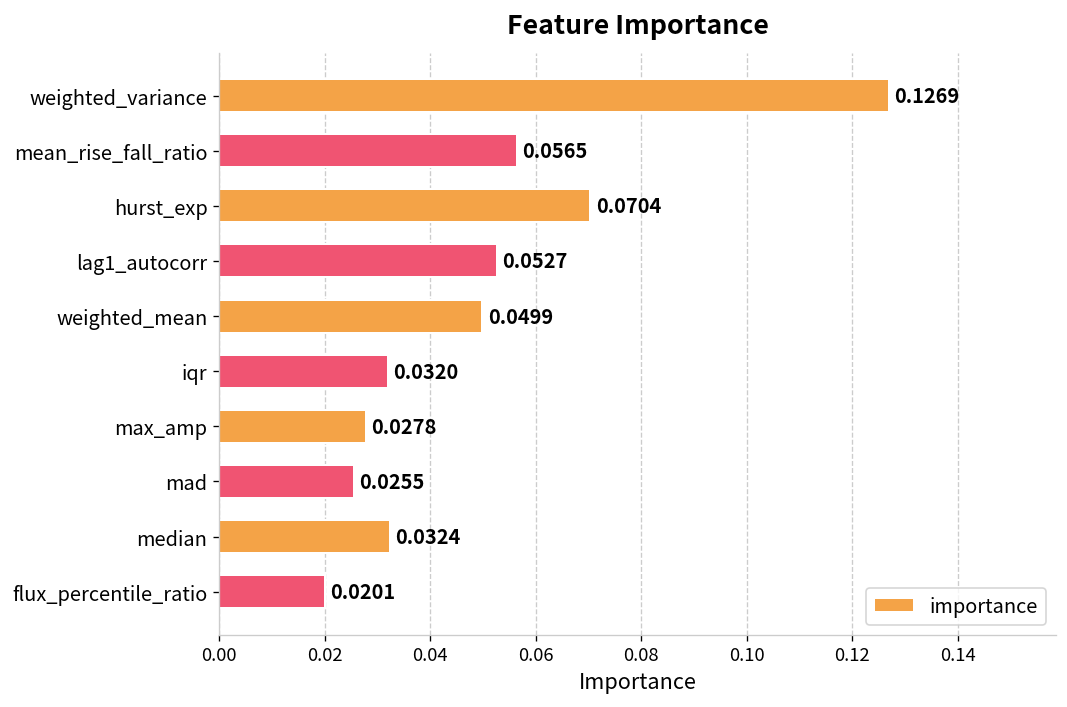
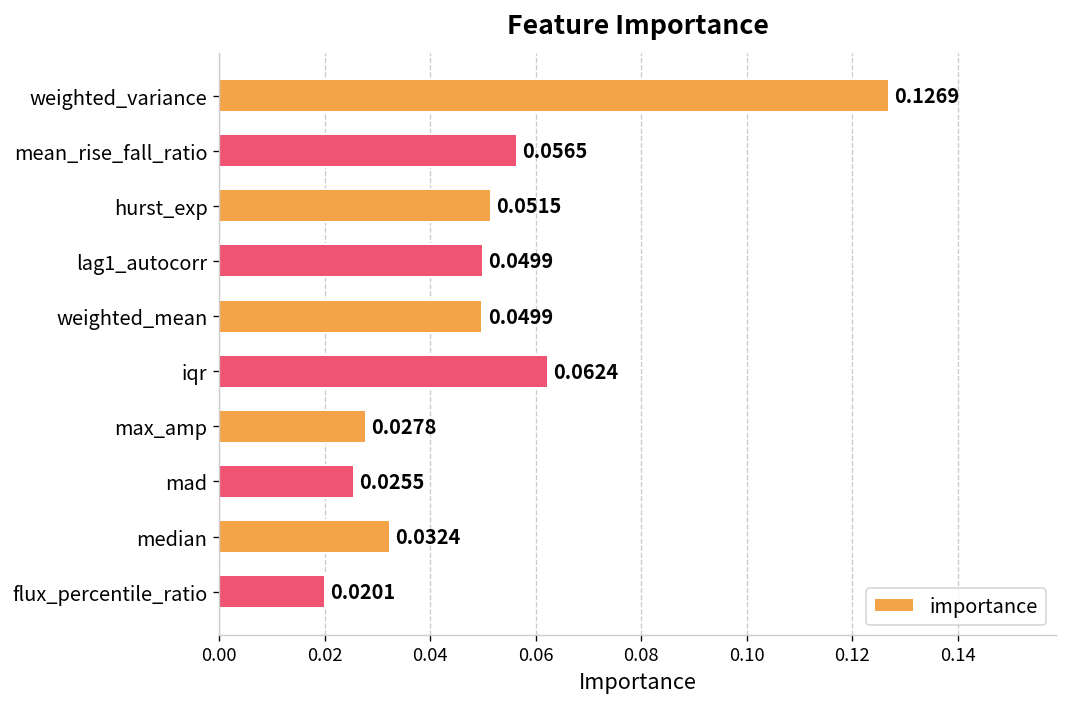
  {
    "weighted_variance": 0.1269,
    "mean_rise_fall_ratio": 0.0565,
-   "hurst_exp": 0.0704,
-   "lag1_autocorr": 0.0527,
+   "hurst_exp": 0.0515,
+   "lag1_autocorr": 0.0499,
    "weighted_mean": 0.0499,
-   "iqr": 0.0320,
+   "iqr": 0.0624,
    "max_amp": 0.0278,
    "mad": 0.0255,
    "median": 0.0324,
    "flux_percentile_ratio": 0.0201
  }
